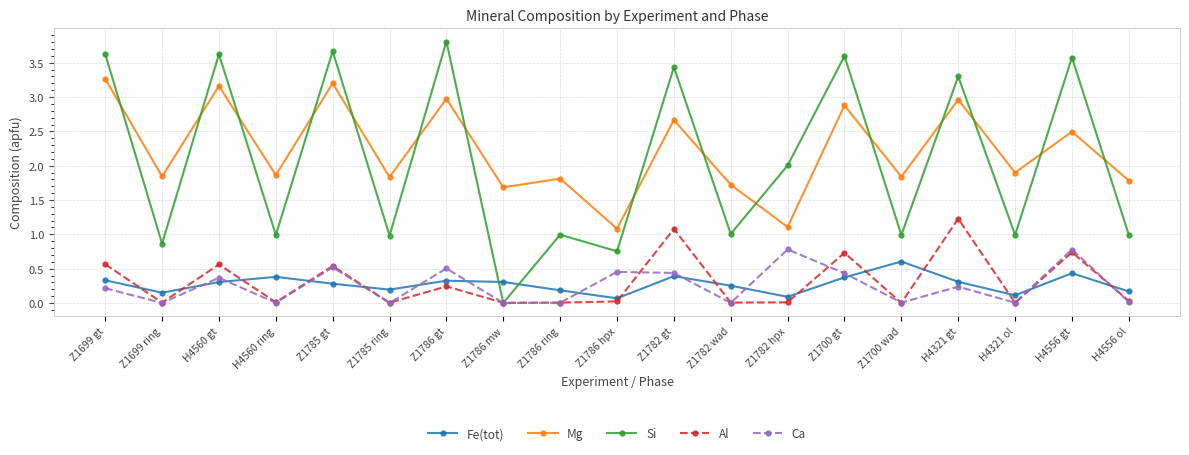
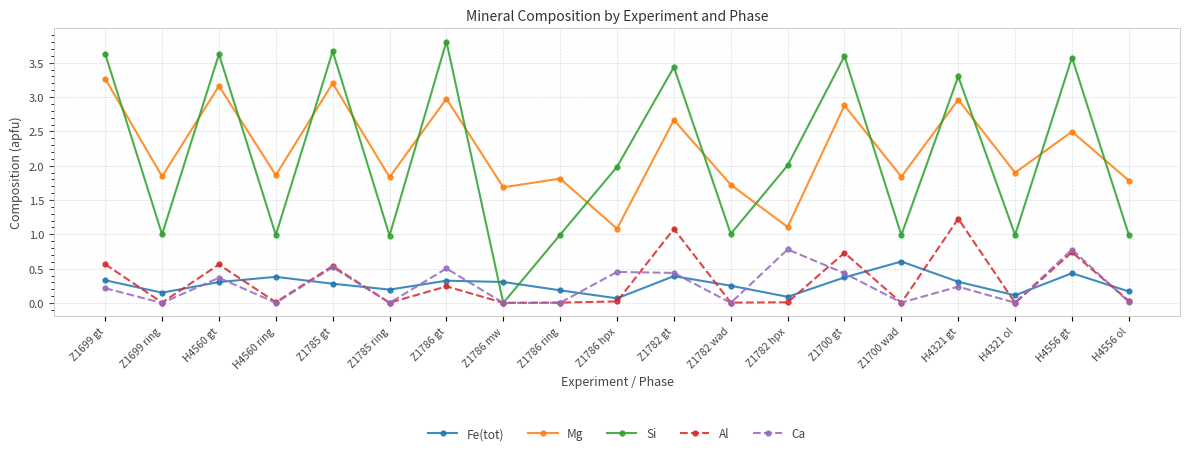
  {
    "Fe(tot)": {
      "Z1699 gt": 0.3,
      "Z1699 ring": 0.2,
      "H4560 gt": 0.3,
      "H4560 ring": 0.4,
      "Z1785 gt": 0.3,
      "Z1785 ring": 0.2,
      "Z1786 gt": 0.3,
      "Z1786 mw": 0.3,
      "Z1786 ring": 0.2,
      "Z1786 hpx": 0.1,
      "Z1782 gt": 0.4,
      "Z1782 wad": 0.3,
      "Z1782 hpx": 0.1,
      "Z1700 gt": 0.4,
      "Z1700 wad": 0.6,
      "H4321 gt": 0.3,
      "H4321 ol": 0.1,
      "H4556 gt": 0.4,
      "H4556 ol": 0.2
    },
    "Mg": {
      "Z1699 gt": 3.3,
      "Z1699 ring": 1.8,
      "H4560 gt": 3.2,
      "H4560 ring": 1.9,
      "Z1785 gt": 3.2,
      "Z1785 ring": 1.8,
      "Z1786 gt": 3.0,
      "Z1786 mw": 1.7,
      "Z1786 ring": 1.8,
      "Z1786 hpx": 1.1,
      "Z1782 gt": 2.7,
      "Z1782 wad": 1.7,
      "Z1782 hpx": 1.1,
      "Z1700 gt": 2.9,
      "Z1700 wad": 1.8,
      "H4321 gt": 3.0,
      "H4321 ol": 1.9,
      "H4556 gt": 2.5,
      "H4556 ol": 1.8
    },
    "Si": {
      "Z1699 gt": 3.6,
-     "Z1699 ring": 0.9,
+     "Z1699 ring": 1.0,
      "H4560 gt": 3.6,
      "H4560 ring": 1.0,
      "Z1785 gt": 3.7,
      "Z1785 ring": 1.0,
      "Z1786 gt": 3.8,
      "Z1786 ring": 1.0,
-     "Z1786 hpx": 0.8,
+     "Z1786 hpx": 2.0,
      "Z1782 gt": 3.4,
      "Z1782 wad": 1.0,
      "Z1782 hpx": 2.0,
      "Z1700 gt": 3.6,
      "Z1700 wad": 1.0,
      "H4321 gt": 3.3,
      "H4321 ol": 1.0,
      "H4556 gt": 3.6,
      "H4556 ol": 1.0
    },
    "Al": {
      "Z1699 gt": 0.6,
      "H4560 gt": 0.6,
      "Z1786 gt": 0.2,
      "Z1786 hpx": 0.0,
      "Z1782 gt": 1.1,
      "Z1782 hpx": 0.0,
      "Z1700 gt": 0.7,
      "H4321 gt": 1.2,
      "H4556 gt": 0.7
    },
    "Ca": {
      "Z1699 gt": 0.2,
      "H4560 gt": 0.4,
      "Z1786 gt": 0.5,
      "Z1786 hpx": 0.5,
      "Z1782 gt": 0.4,
      "Z1782 hpx": 0.8,
      "Z1700 gt": 0.4,
      "H4321 gt": 0.2,
      "H4556 gt": 0.8
    }
  }
